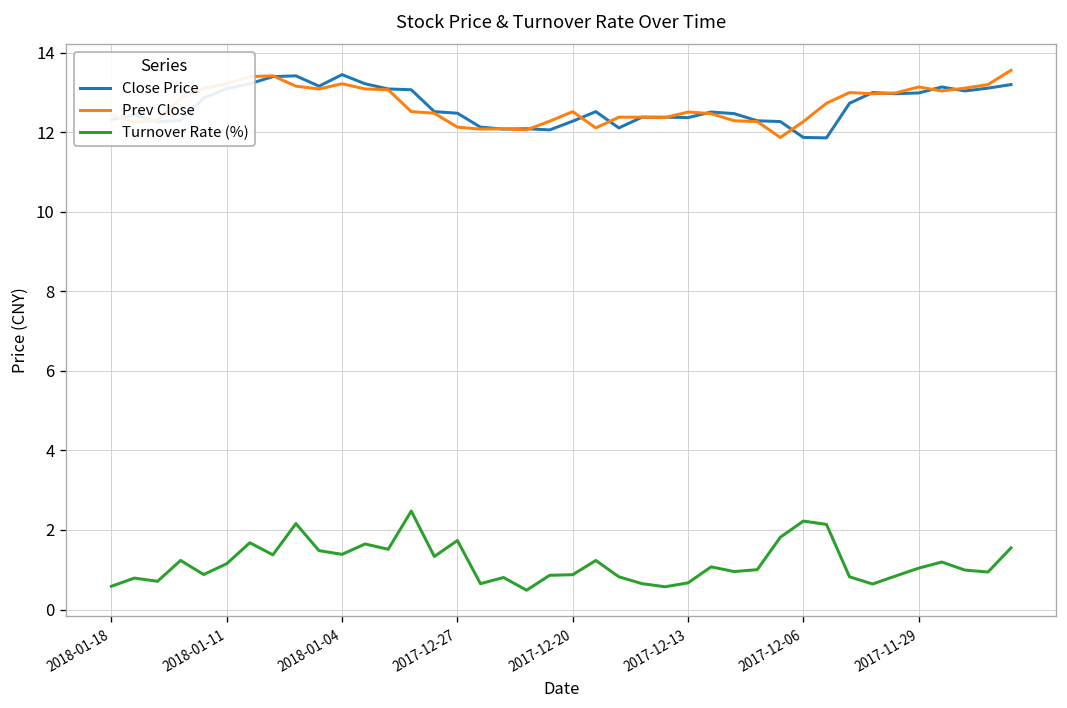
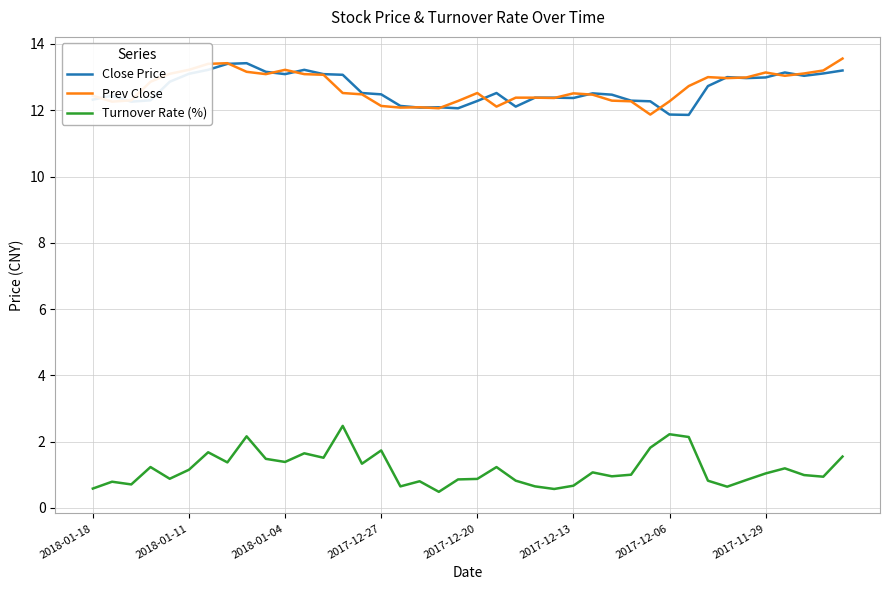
  {
    "Close Price": {
-     "2018-01-04": 13.5,
+     "2018-01-04": 13.1,
      "2017-12-27": 12.5,
      "2017-12-20": 12.3,
      "2017-12-13": 12.4,
      "2017-12-06": 11.9,
      "2017-11-29": 13.0
    },
    "Prev Close": {
      "2018-01-04": 13.2,
      "2017-12-27": 12.1,
      "2017-12-20": 12.5,
      "2017-12-13": 12.5,
      "2017-12-06": 12.3,
      "2017-11-29": 13.1
    },
    "Turnover Rate (%)": {
      "2018-01-18": 0.6,
      "2018-01-11": 1.2,
      "2018-01-04": 1.4,
      "2017-12-27": 1.7,
      "2017-12-20": 0.9,
      "2017-12-13": 0.7,
      "2017-12-06": 2.2,
      "2017-11-29": 1.0
    }
  }
